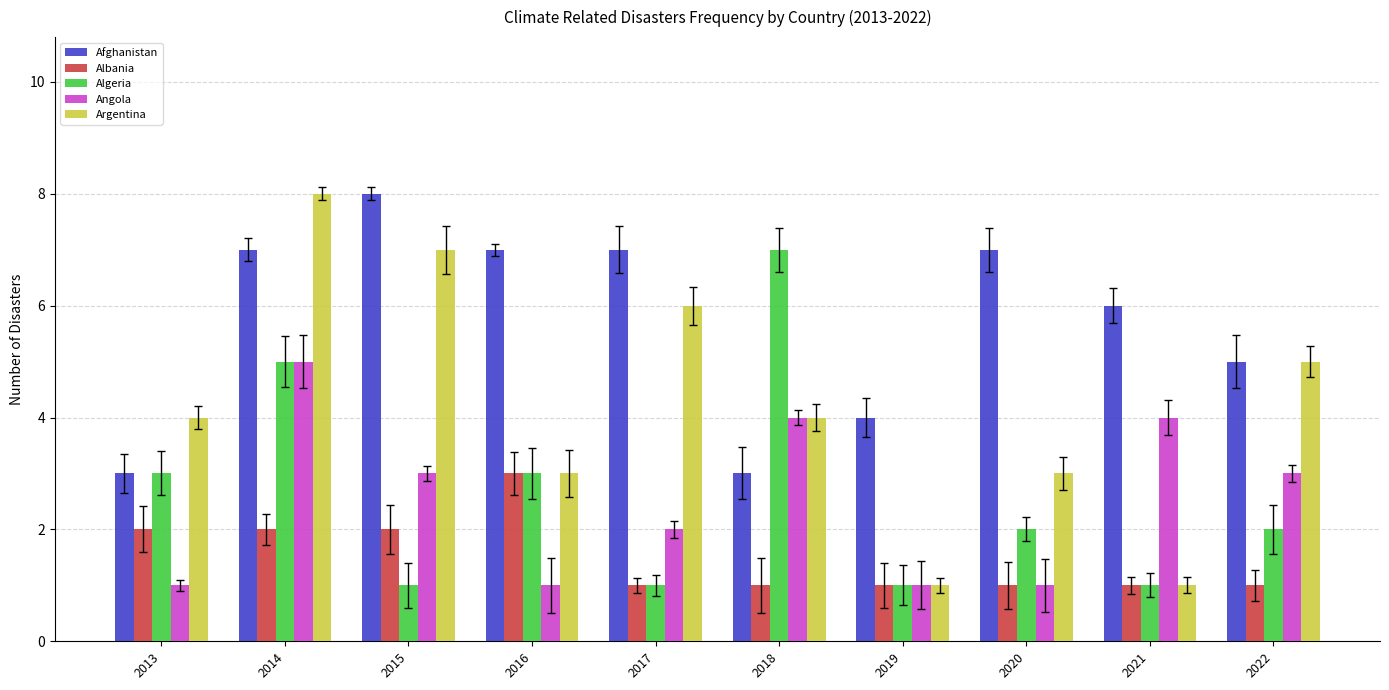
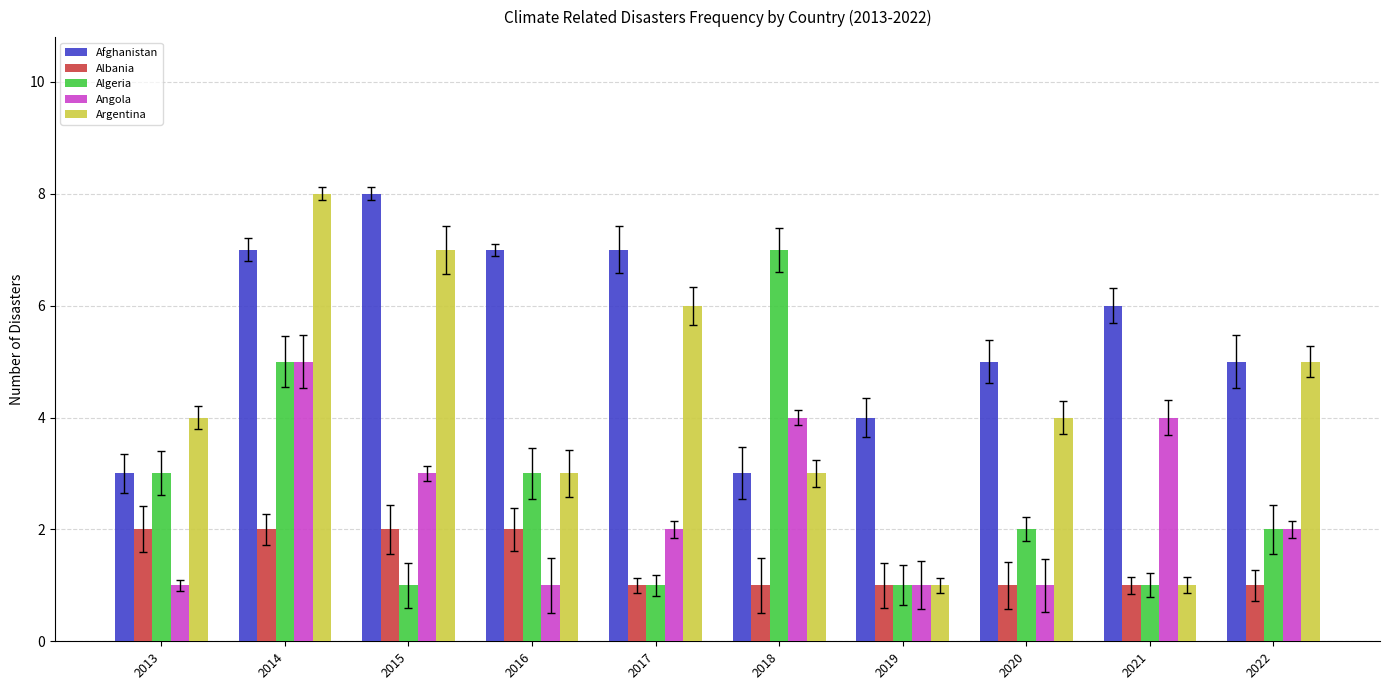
  {
    "Afghanistan": {
      "2013": 3,
      "2014": 7,
      "2015": 8,
      "2016": 7,
      "2017": 7,
      "2018": 3,
      "2019": 4,
-     "2020": 7,
+     "2020": 5,
      "2021": 6,
      "2022": 5
    },
    "Albania": {
      "2013": 2,
      "2014": 2,
      "2015": 2,
-     "2016": 3,
+     "2016": 2,
      "2017": 1,
      "2018": 1,
      "2019": 1,
      "2020": 1,
      "2021": 1,
      "2022": 1
    },
    "Algeria": {
      "2013": 3,
      "2014": 5,
      "2015": 1,
      "2016": 3,
      "2017": 1,
      "2018": 7,
      "2019": 1,
      "2020": 2,
      "2021": 1,
      "2022": 2
    },
    "Angola": {
      "2013": 1,
      "2014": 5,
      "2015": 3,
      "2016": 1,
      "2017": 2,
      "2018": 4,
      "2019": 1,
      "2020": 1,
      "2021": 4,
-     "2022": 3
+     "2022": 2
    },
    "Argentina": {
      "2013": 4,
      "2014": 8,
      "2015": 7,
      "2016": 3,
      "2017": 6,
-     "2018": 4,
+     "2018": 3,
      "2019": 1,
-     "2020": 3,
+     "2020": 4,
      "2021": 1,
      "2022": 5
    }
  }
